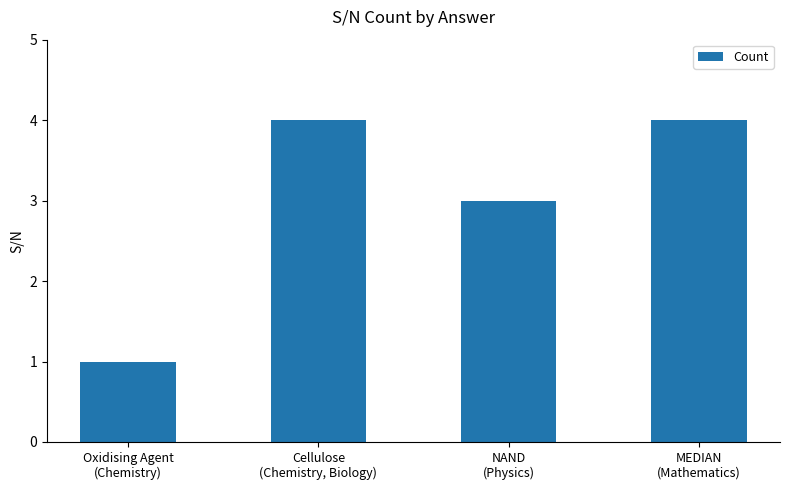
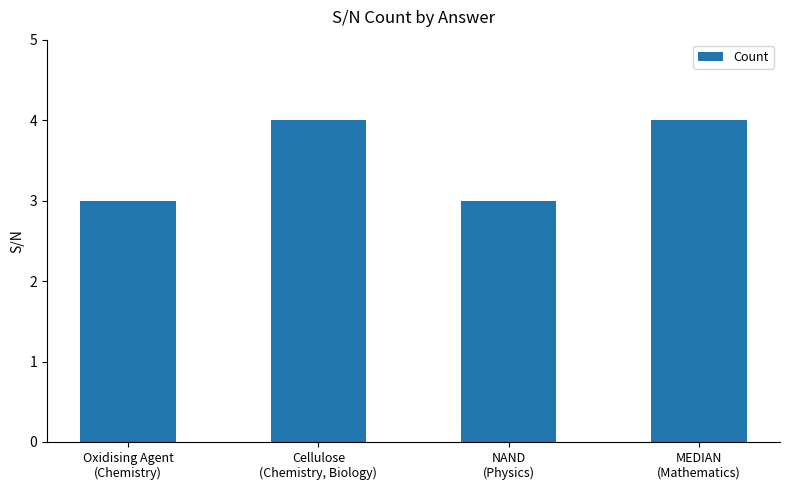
  {
-   "Oxidising Agent (Chemistry)": 1,
+   "Oxidising Agent (Chemistry)": 3,
    "Cellulose (Chemistry, Biology)": 4,
    "NAND (Physics)": 3,
    "MEDIAN (Mathematics)": 4
  }
